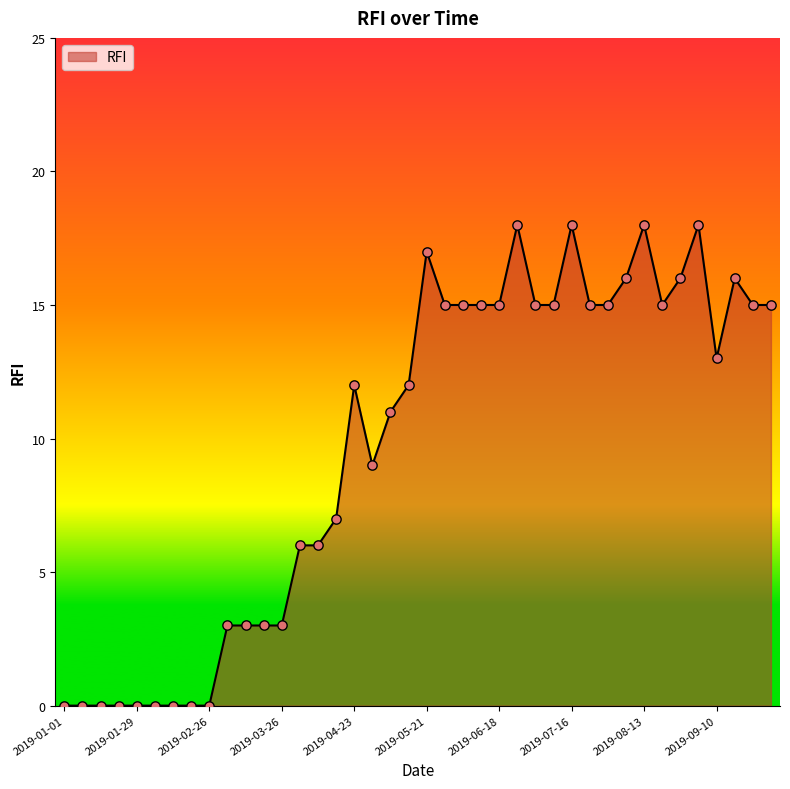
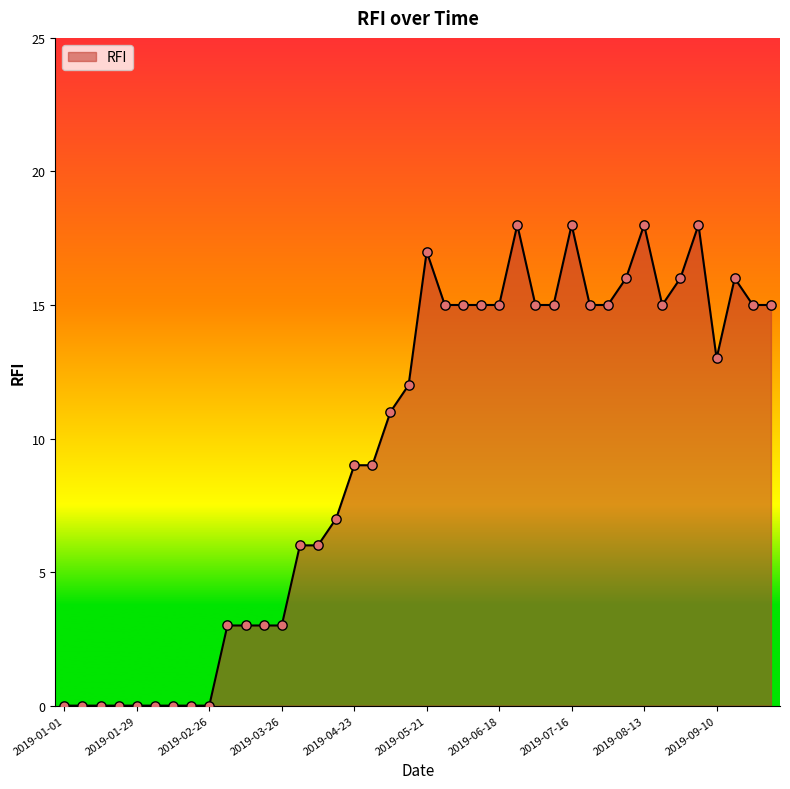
  {
    "2019-01-01": 0,
    "2019-01-29": 0,
    "2019-02-26": 0,
    "2019-03-26": 3,
-   "2019-04-23": 12,
+   "2019-04-23": 9,
    "2019-05-21": 17,
    "2019-06-18": 15,
    "2019-07-16": 18,
    "2019-08-13": 18,
    "2019-09-10": 13
  }
